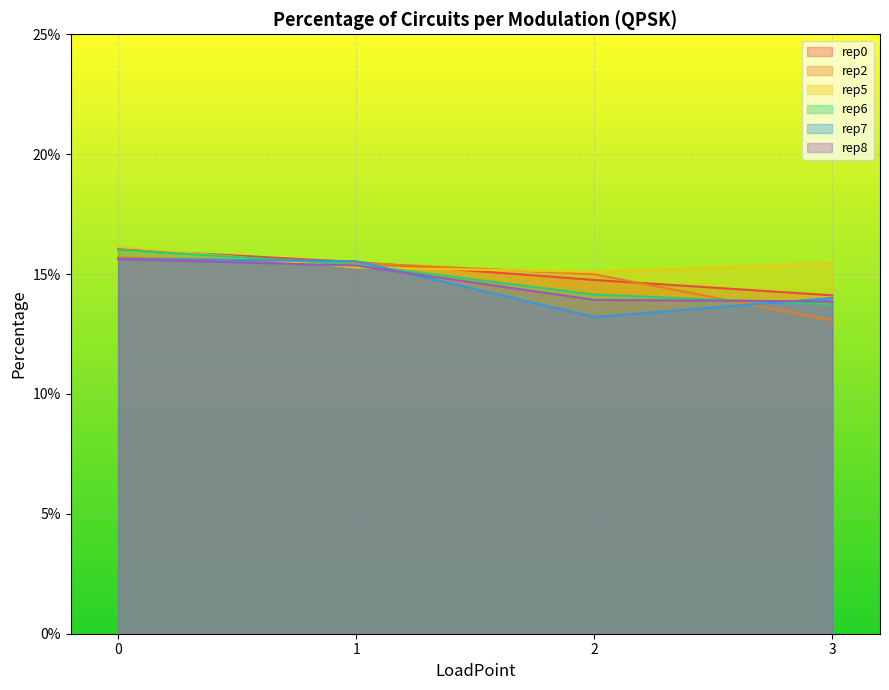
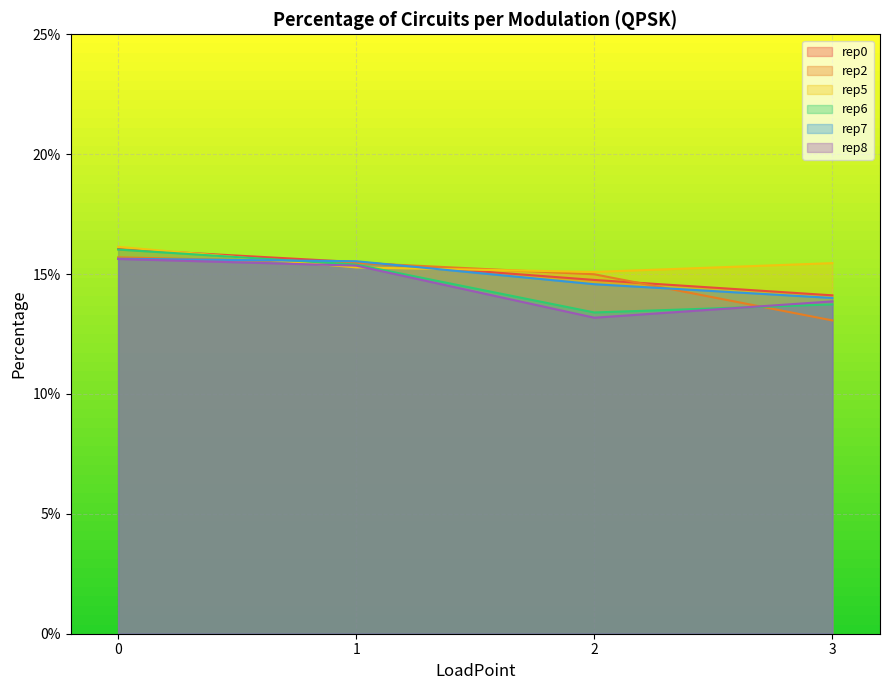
  {
    "rep6": {
-     "2": "14.1%",
+     "2": "13.4%",
      "3": "13.7%"
    },
    "rep7": {
-     "2": "13.2%",
+     "2": "14.6%",
      "3": "14.0%"
    },
    "rep8": {
-     "2": "13.9%",
+     "2": "13.2%",
      "3": "13.9%"
    }
  }
